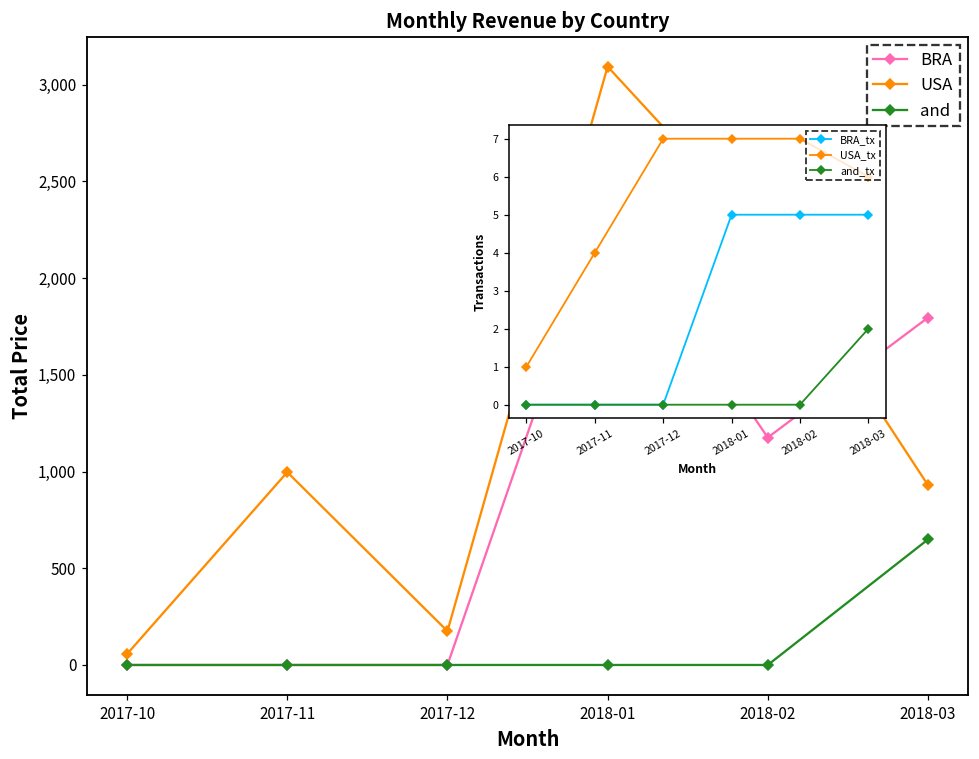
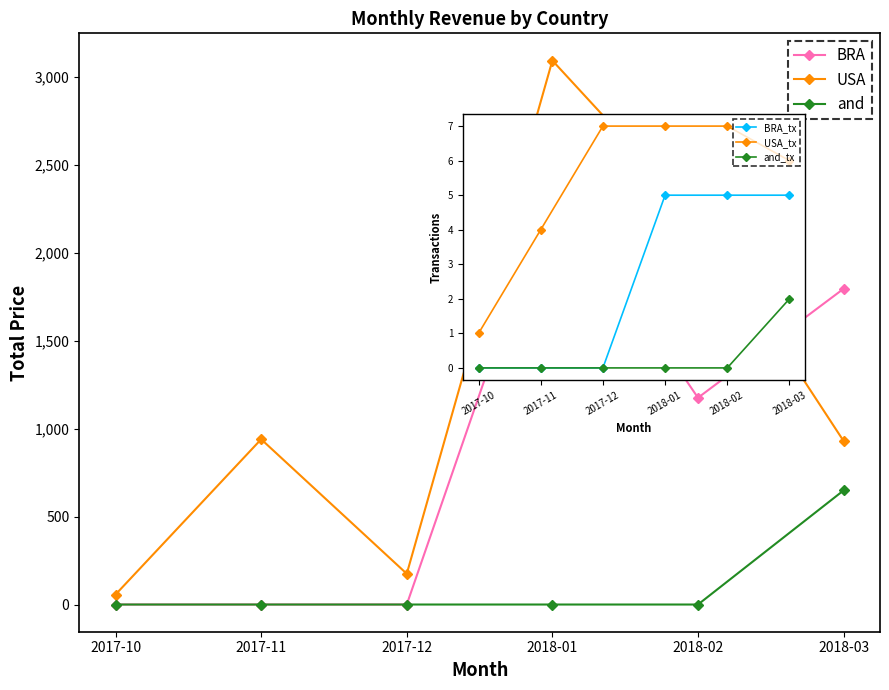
  {
    "Monthly Revenue by Country": {
      "BRA": {
        "2018-01": "2,390",
        "2018-02": "1,180",
        "2018-03": "1,800"
      },
      "USA": {
        "2017-10": "60",
-       "2017-11": "1,000",
+       "2017-11": "940",
        "2017-12": "180",
        "2018-01": "3,090",
        "2018-02": "2,200",
        "2018-03": "930"
      },
      "and": {
        "2018-01": "0",
        "2018-02": "0",
        "2018-03": "650"
      }
    }
  }
